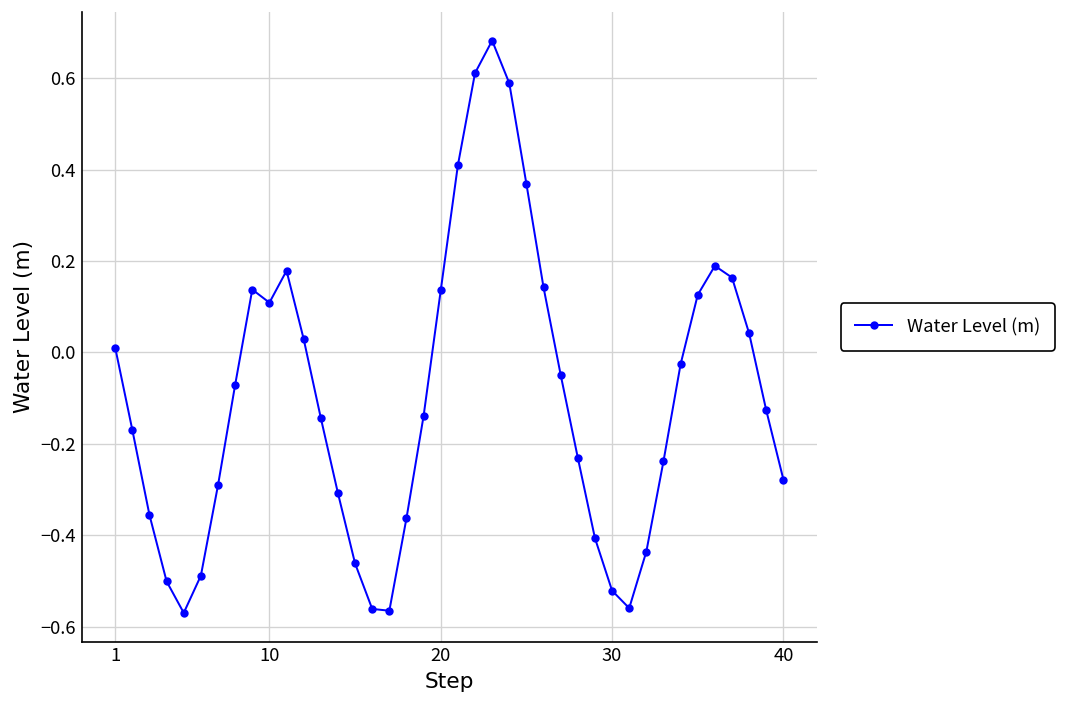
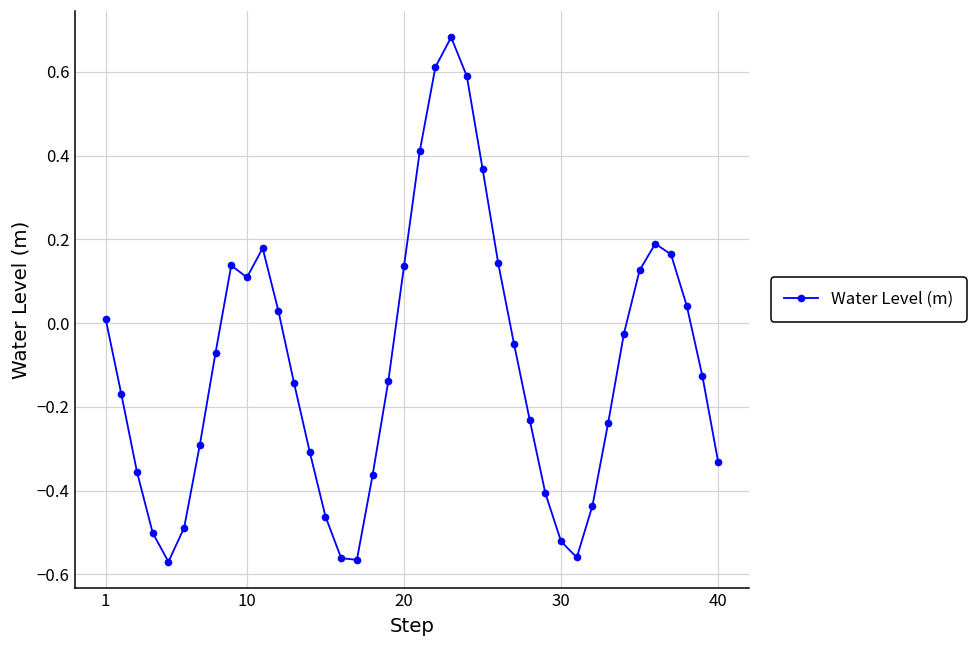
  {
    "1": 0.01,
    "10": 0.11,
    "20": 0.14,
    "30": -0.52,
-   "40": -0.28
+   "40": -0.33
  }
